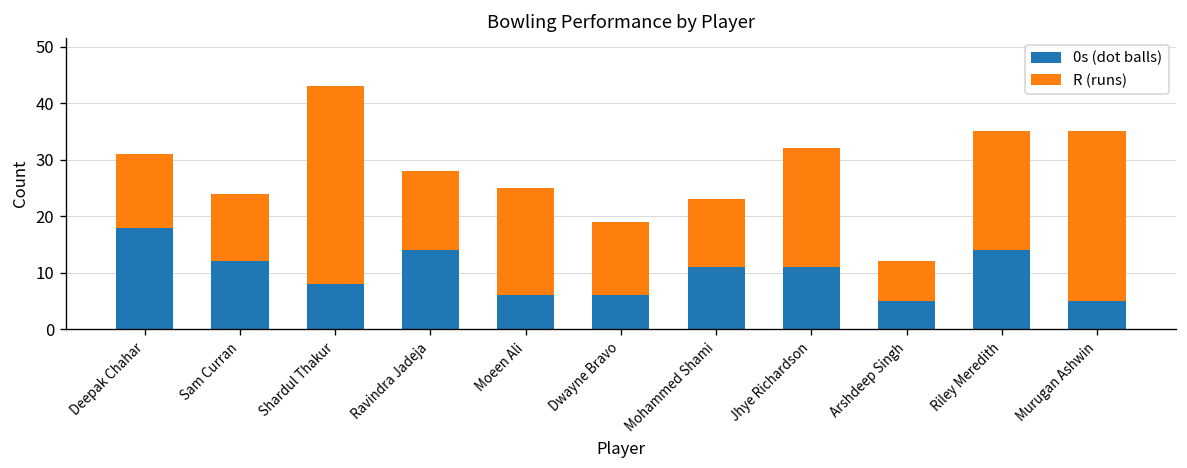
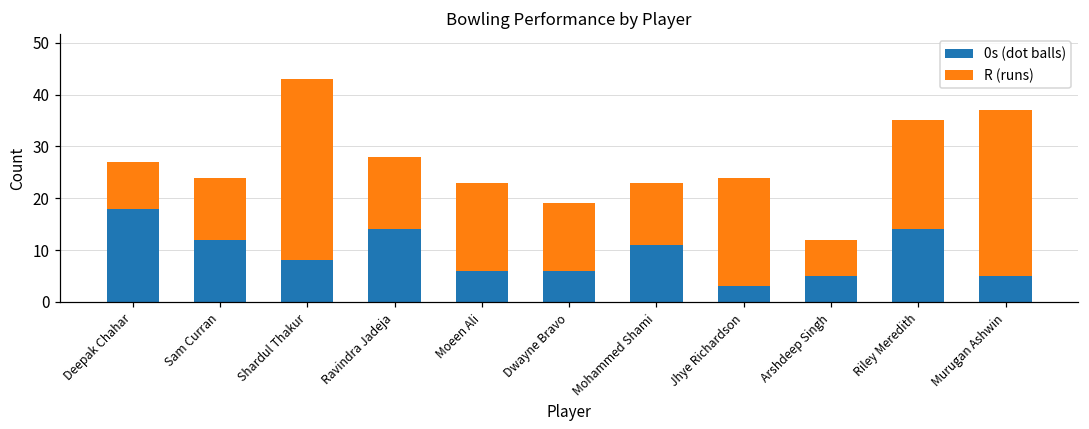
  {
    "0s (dot balls)": {
      "Deepak Chahar": 18,
      "Sam Curran": 12,
      "Shardul Thakur": 8,
      "Ravindra Jadeja": 14,
      "Moeen Ali": 6,
      "Dwayne Bravo": 6,
      "Mohammed Shami": 11,
-     "Jhye Richardson": 11,
+     "Jhye Richardson": 3,
      "Arshdeep Singh": 5,
      "Riley Meredith": 14,
      "Murugan Ashwin": 5
    },
    "R (runs)": {
-     "Deepak Chahar": 13,
+     "Deepak Chahar": 9,
      "Sam Curran": 12,
      "Shardul Thakur": 35,
      "Ravindra Jadeja": 14,
-     "Moeen Ali": 19,
+     "Moeen Ali": 17,
      "Dwayne Bravo": 13,
      "Mohammed Shami": 12,
      "Jhye Richardson": 21,
      "Arshdeep Singh": 7,
      "Riley Meredith": 21,
-     "Murugan Ashwin": 30
+     "Murugan Ashwin": 32
    }
  }
